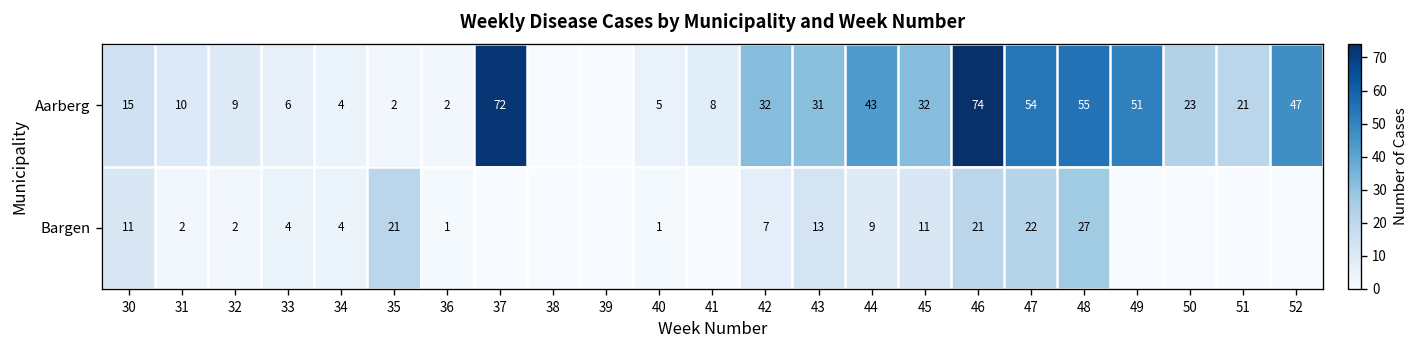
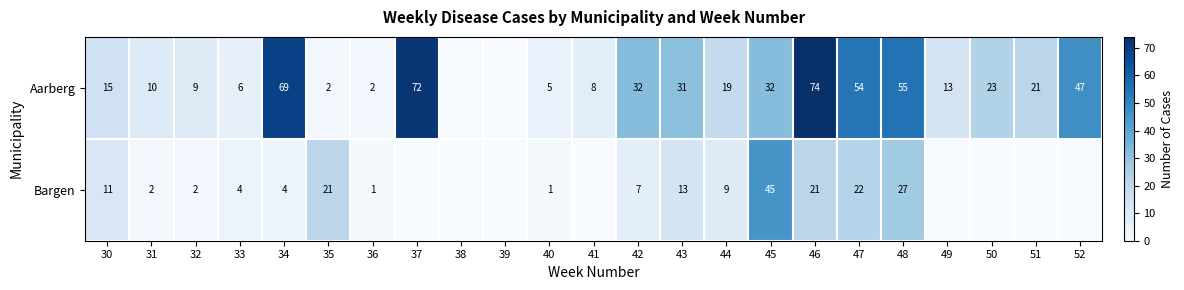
  {
    "Aarberg": {
      "30": 15,
      "31": 10,
      "32": 9,
      "33": 6,
-     "34": 4,
+     "34": 69,
      "35": 2,
      "36": 2,
      "37": 72,
      "40": 5,
      "41": 8,
      "42": 32,
      "43": 31,
-     "44": 43,
+     "44": 19,
      "45": 32,
      "46": 74,
      "47": 54,
      "48": 55,
-     "49": 51,
+     "49": 13,
      "50": 23,
      "51": 21,
      "52": 47
    },
    "Bargen": {
      "30": 11,
      "31": 2,
      "32": 2,
      "33": 4,
      "34": 4,
      "35": 21,
      "36": 1,
      "40": 1,
      "42": 7,
      "43": 13,
      "44": 9,
-     "45": 11,
+     "45": 45,
      "46": 21,
      "47": 22,
      "48": 27
    }
  }
